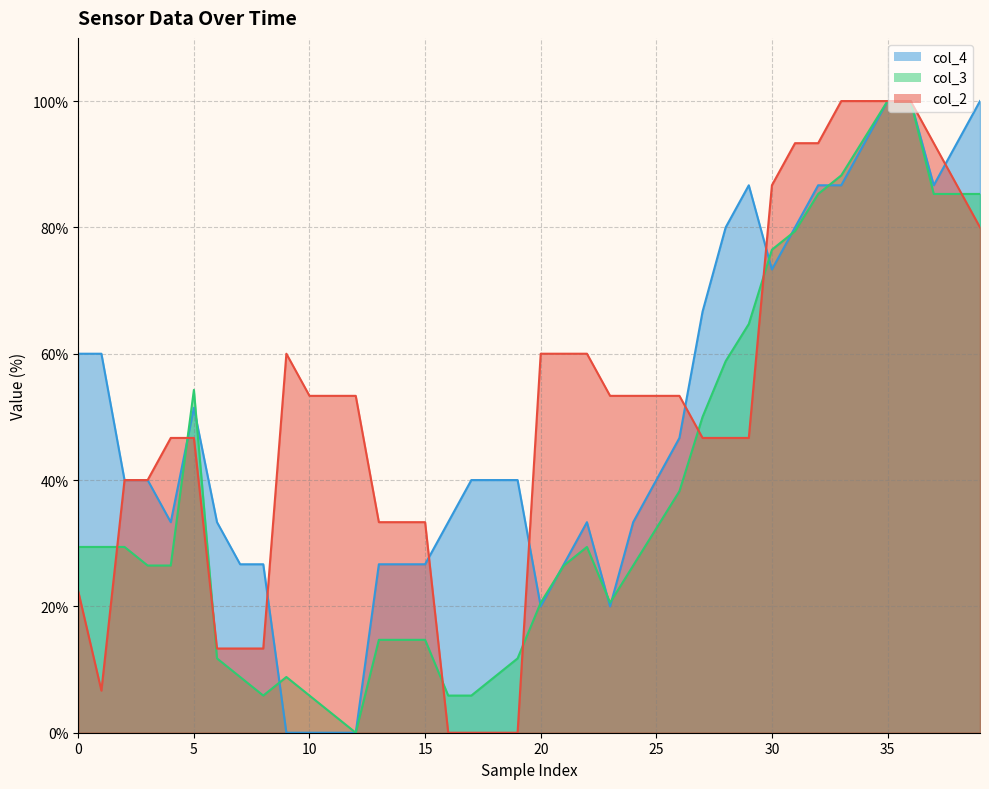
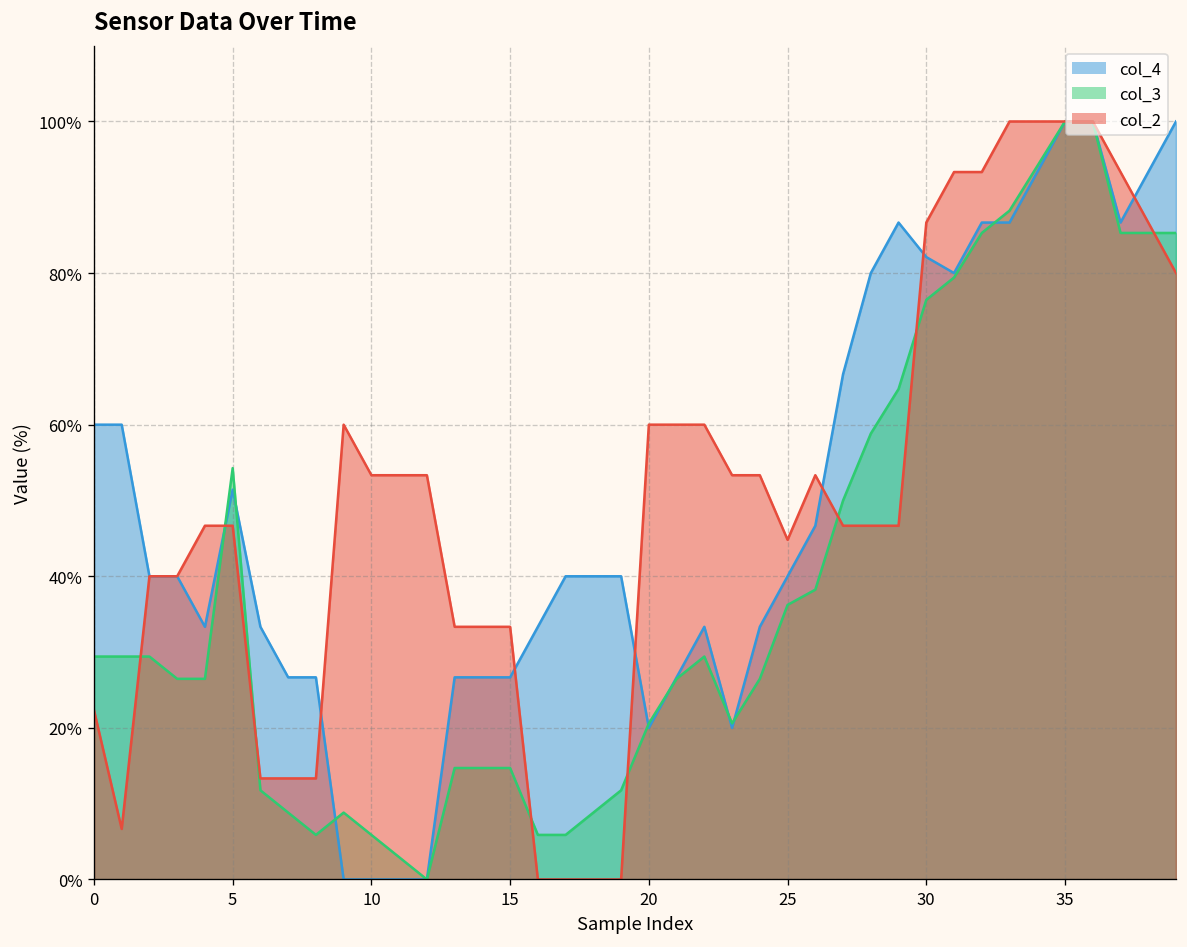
  {
    "col_4": {
      "0": "60%",
      "5": "51%",
      "10": "0%",
      "15": "27%",
      "20": "20%",
      "25": "40%",
-     "30": "73%"
+     "30": "82%"
    },
    "col_3": {
      "0": "29%",
      "5": "54%",
      "10": "6%",
      "15": "15%",
      "20": "21%",
-     "25": "32%",
+     "25": "36%",
      "30": "76%"
    },
    "col_2": {
      "0": "22%",
      "5": "47%",
      "10": "53%",
      "15": "33%",
      "20": "60%",
-     "25": "53%",
+     "25": "45%",
      "30": "87%"
    }
  }
